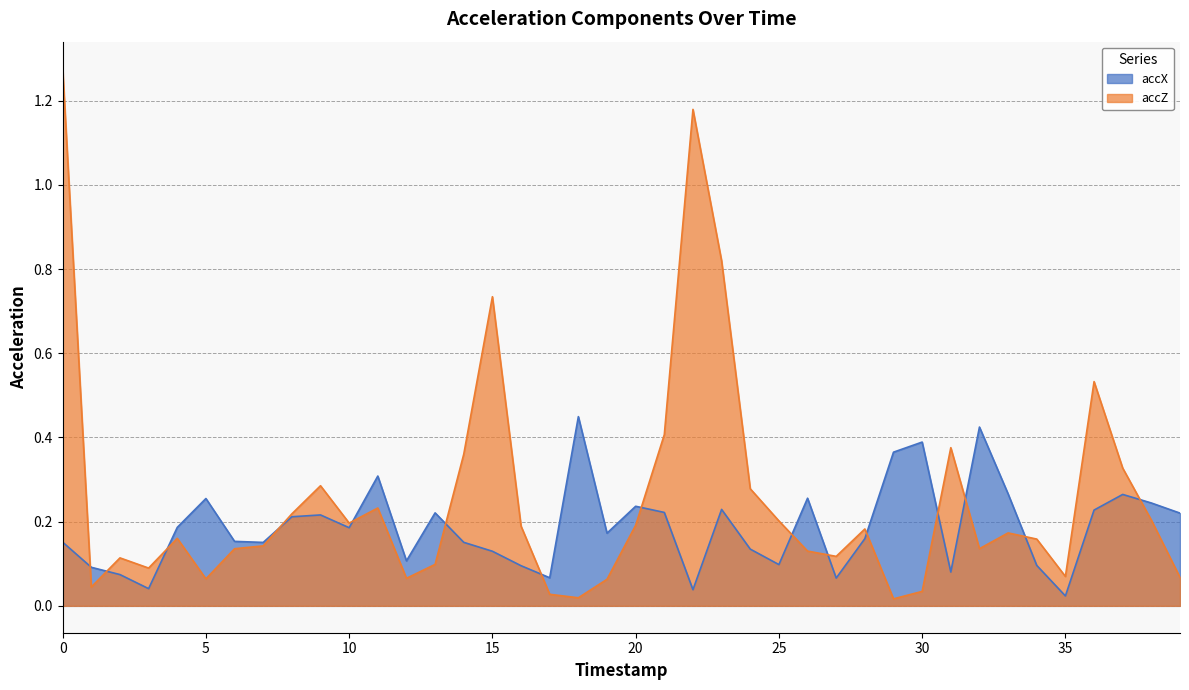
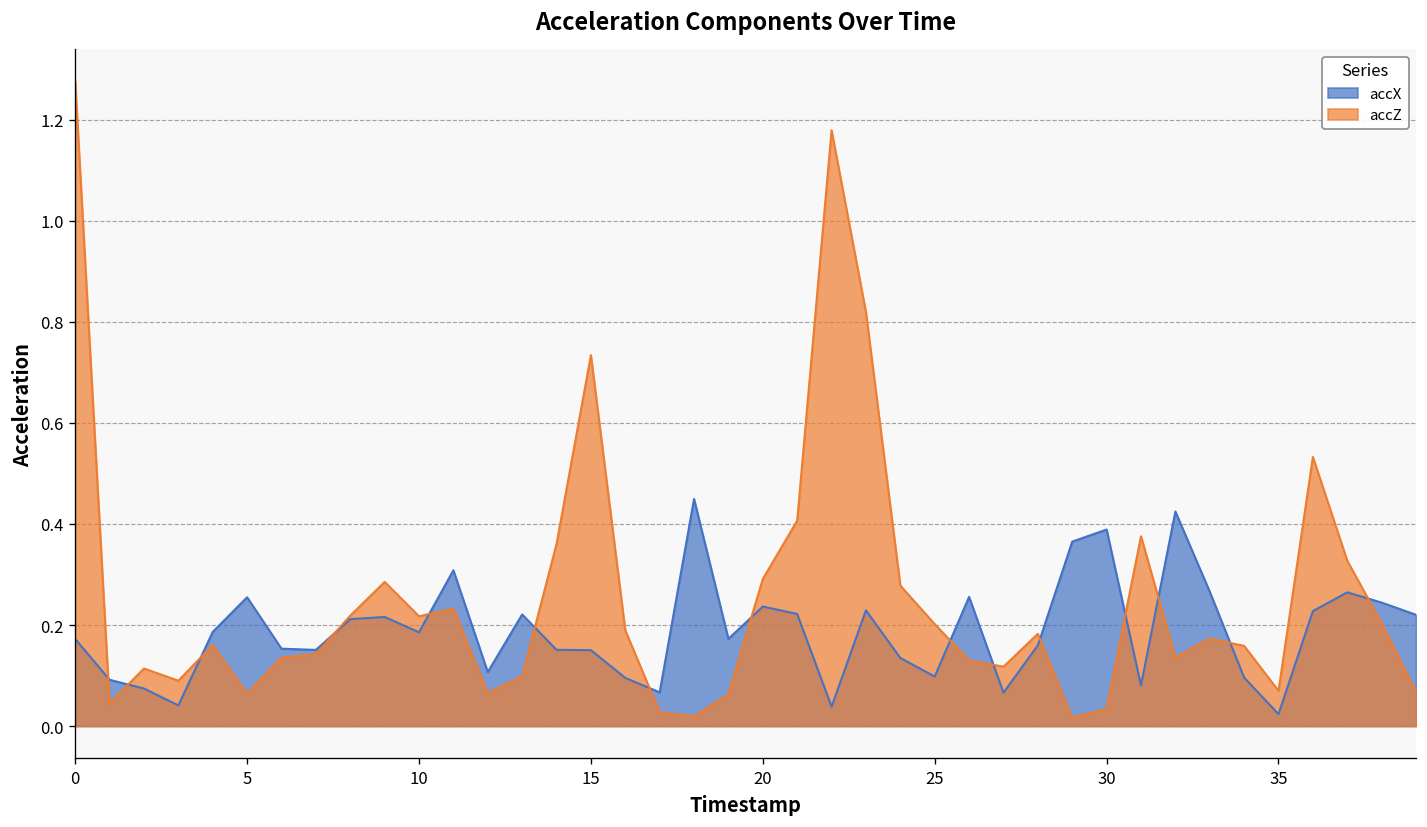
  {
    "accX": {
-     "0": 0.15,
+     "0": 0.17,
      "5": 0.25,
      "10": 0.19,
-     "15": 0.13,
+     "15": 0.15,
      "20": 0.24,
      "25": 0.10,
      "30": 0.39,
      "35": 0.02
    },
    "accZ": {
      "0": 1.28,
      "5": 0.06,
-     "10": 0.20,
+     "10": 0.22,
      "15": 0.73,
-     "20": 0.19,
+     "20": 0.29,
      "25": 0.20,
      "30": 0.03,
      "35": 0.07
    }
  }
